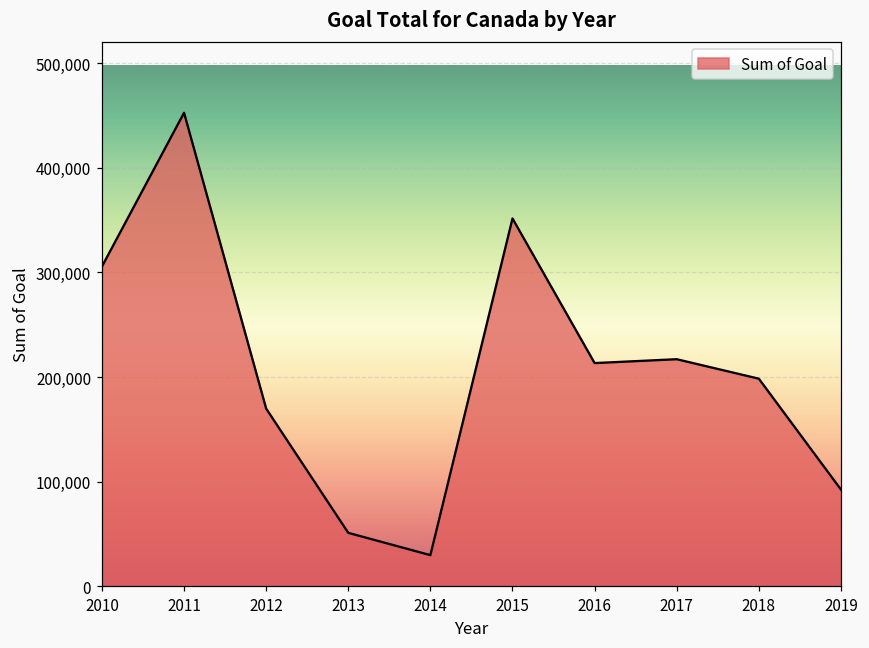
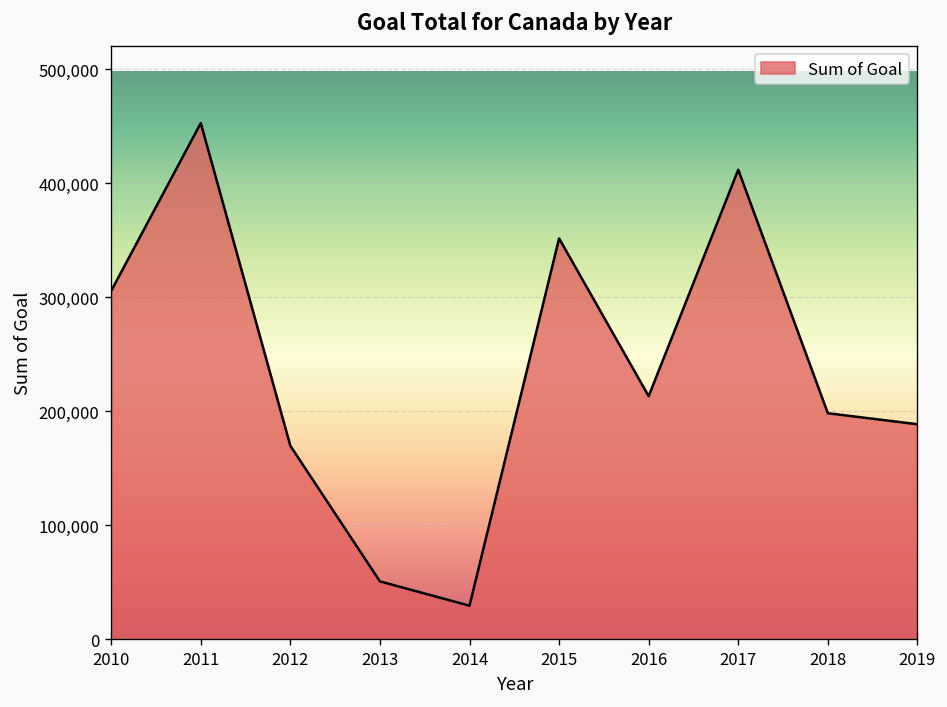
  {
    "2010": "310,000",
    "2011": "450,000",
    "2012": "170,000",
    "2013": "50,000",
    "2014": "30,000",
    "2015": "350,000",
    "2016": "210,000",
-   "2017": "220,000",
+   "2017": "410,000",
    "2018": "200,000",
-   "2019": "90,000"
+   "2019": "190,000"
  }
